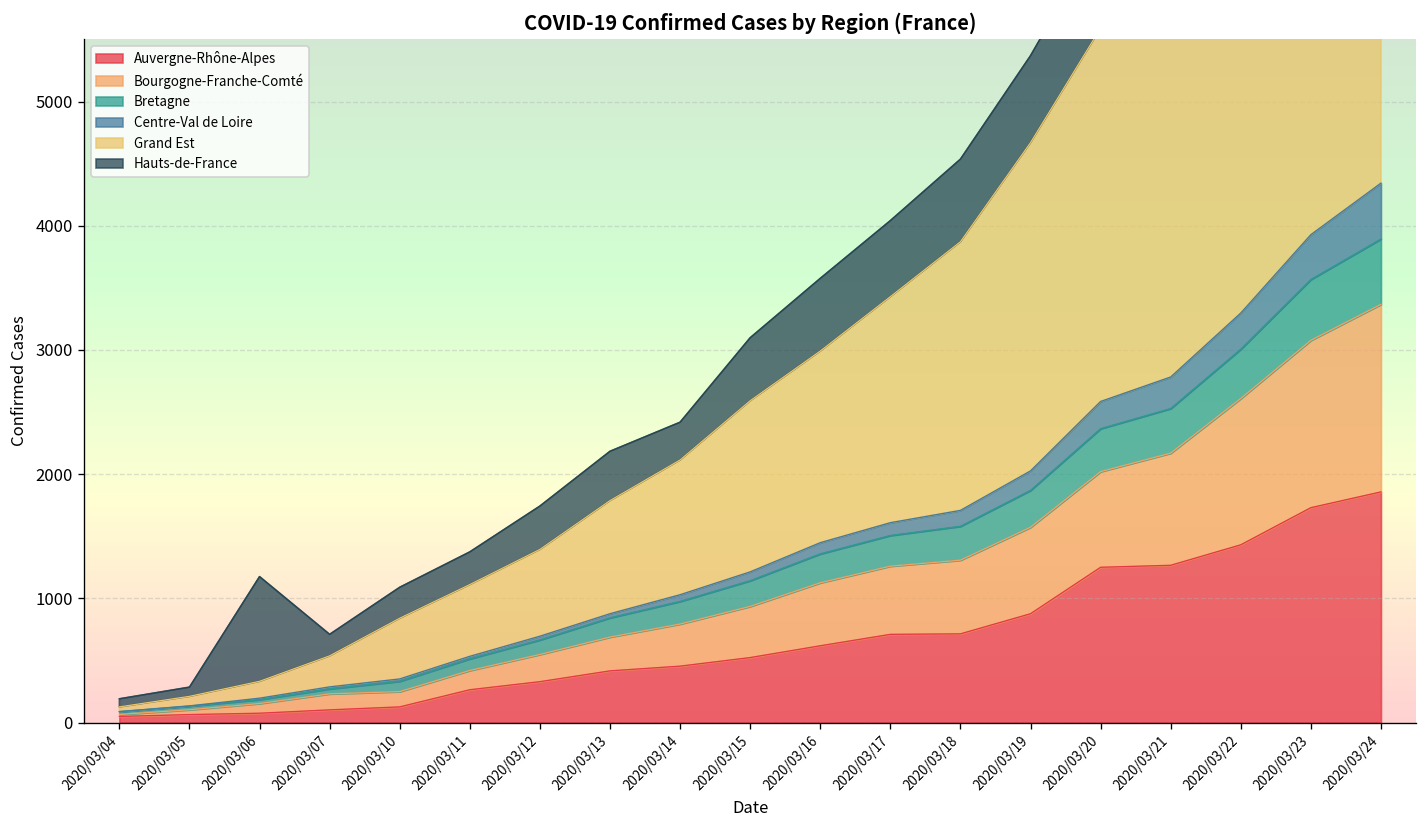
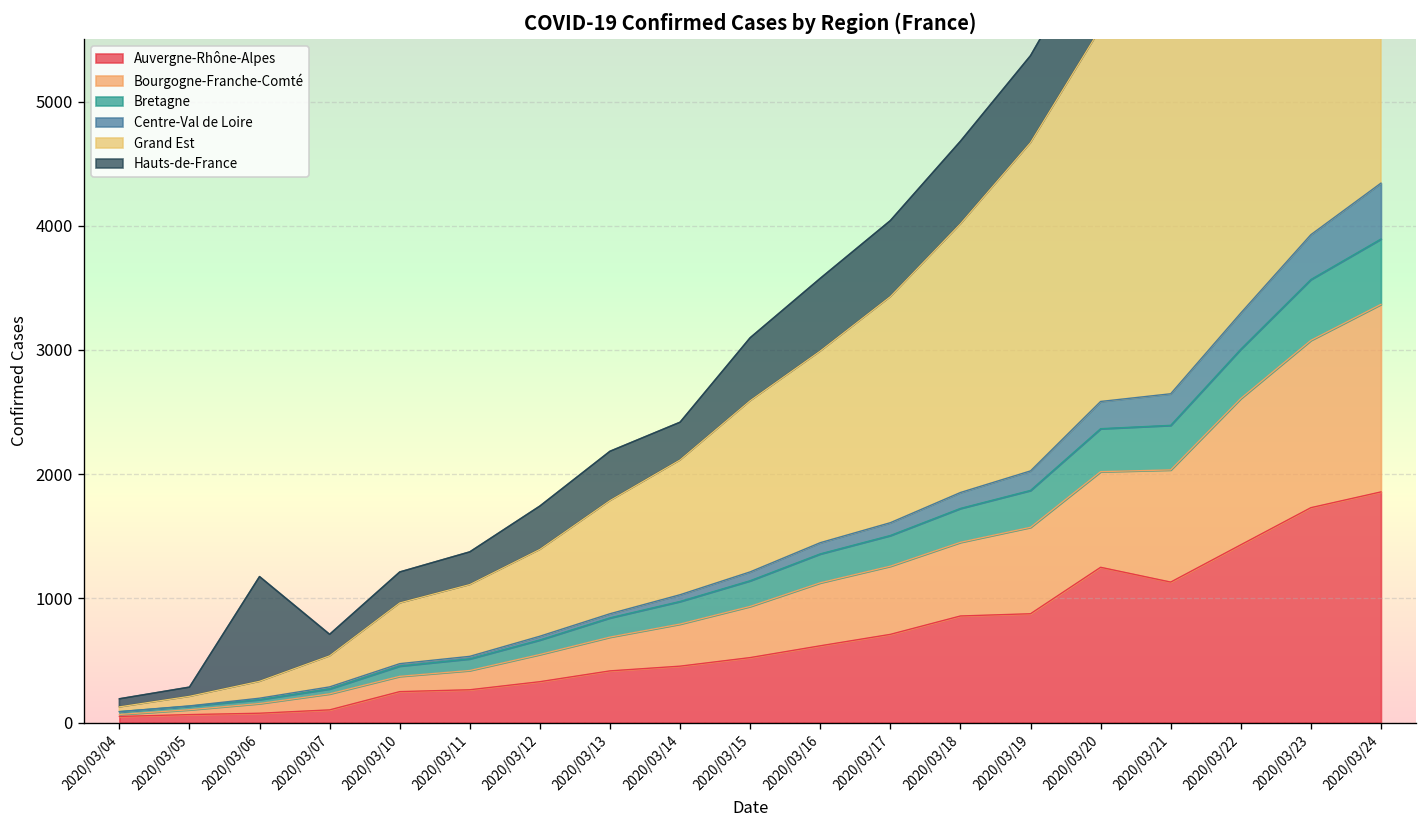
  {
    "Auvergne-Rhône-Alpes": {
      "2020/03/05": 60,
      "2020/03/06": 80,
      "2020/03/07": 100,
-     "2020/03/10": 130,
+     "2020/03/10": 250,
      "2020/03/11": 260,
      "2020/03/12": 330,
      "2020/03/13": 420,
      "2020/03/14": 450,
      "2020/03/15": 520,
      "2020/03/16": 620,
      "2020/03/17": 710,
-     "2020/03/18": 710,
+     "2020/03/18": 860,
      "2020/03/19": 880,
      "2020/03/20": 1250,
-     "2020/03/21": 1270,
+     "2020/03/21": 1130,
      "2020/03/22": 1430,
      "2020/03/23": 1730,
      "2020/03/24": 1860
    },
    "Hauts-de-France": {
      "2020/03/04": 70,
      "2020/03/05": 70,
      "2020/03/06": 840,
      "2020/03/07": 170,
      "2020/03/10": 250,
      "2020/03/11": 260,
      "2020/03/12": 350,
      "2020/03/13": 400,
      "2020/03/14": 300,
      "2020/03/15": 510,
      "2020/03/16": 590,
      "2020/03/17": 610,
      "2020/03/18": 670,
      "2020/03/19": 700
    }
  }
